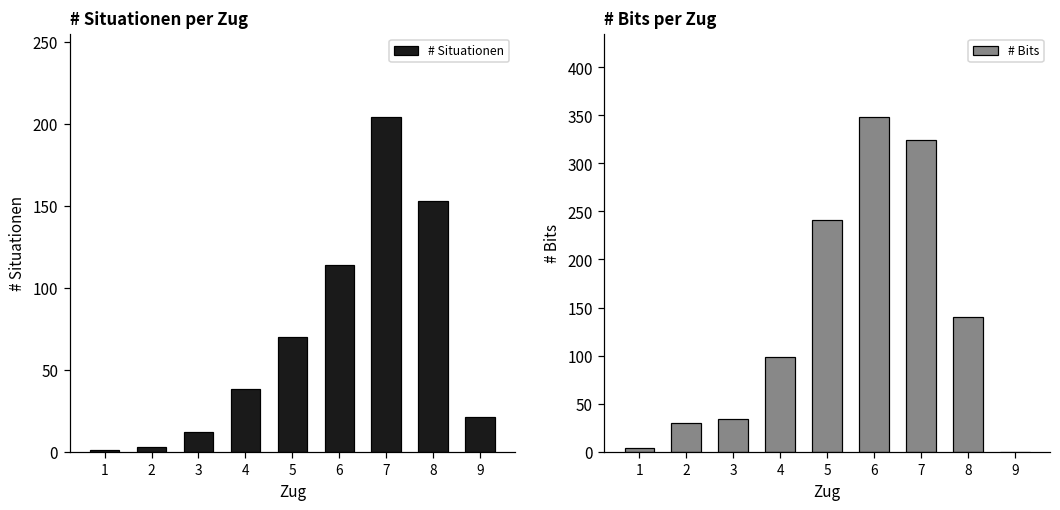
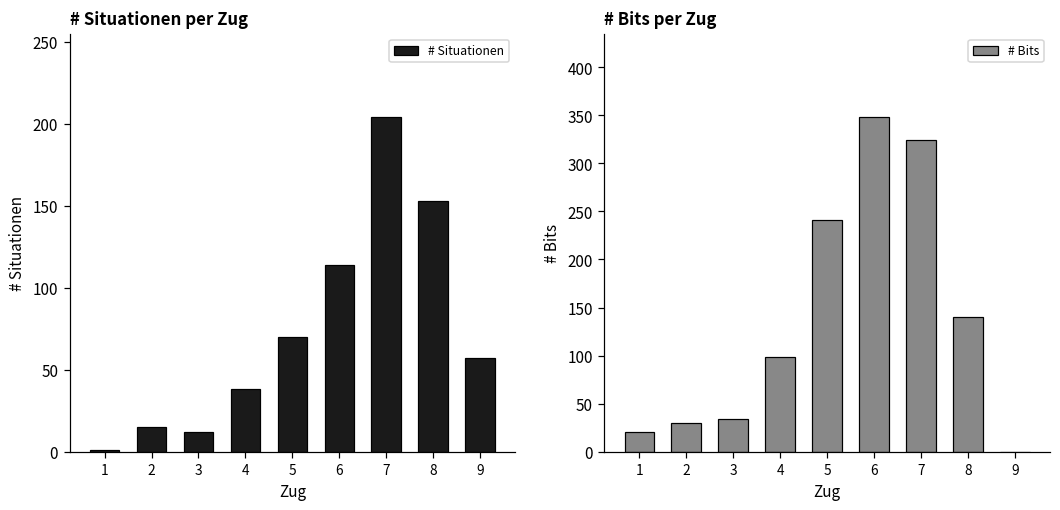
  {
    "# Situationen per Zug": {
-     "2": 3,
+     "2": 15,
      "3": 12,
      "4": 38,
      "5": 70,
      "6": 114,
      "7": 204,
      "8": 153,
-     "9": 21
+     "9": 57
    },
    "# Bits per Zug": {
-     "1": 0,
+     "1": 20,
      "2": 30,
      "3": 30,
      "4": 100,
      "5": 240,
      "6": 350,
      "7": 320,
      "8": 140,
      "9": 0
    }
  }
